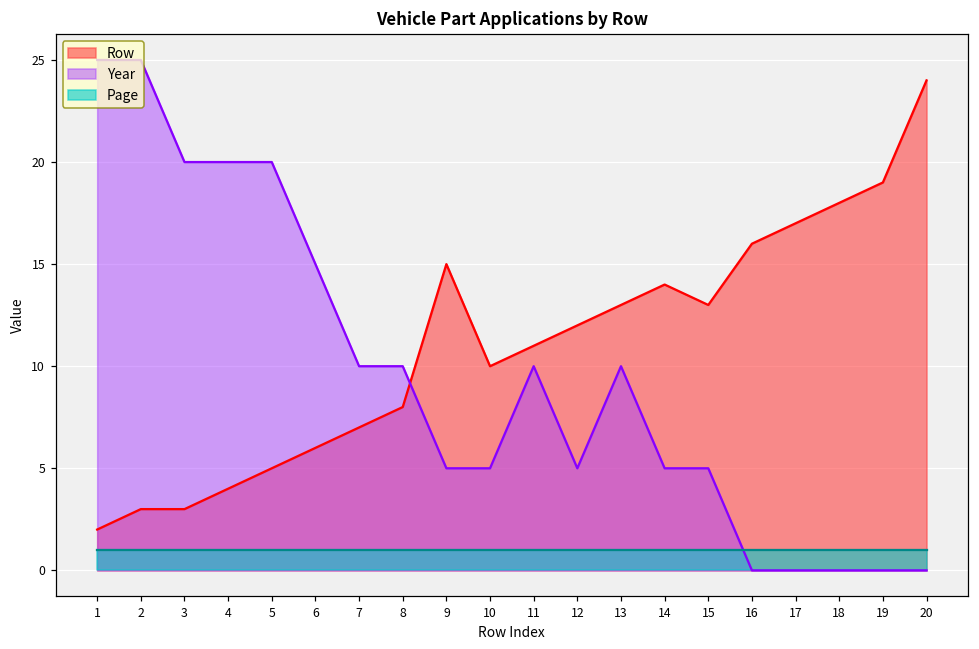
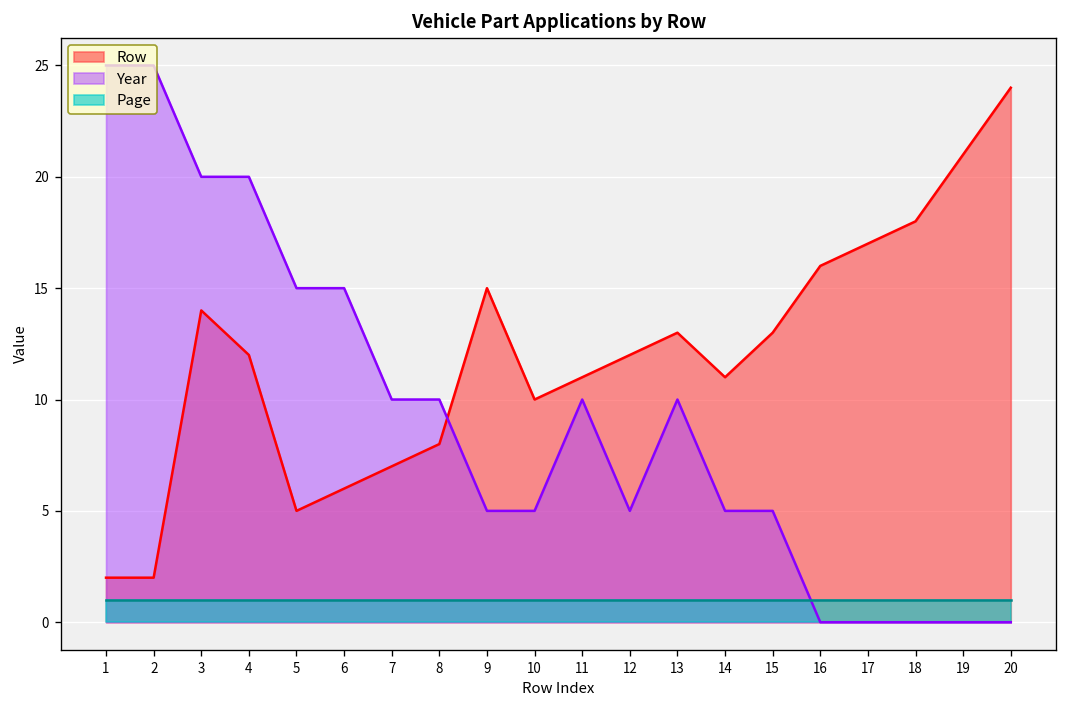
  {
    "Row": {
      "1": 2,
-     "2": 3,
-     "3": 3,
-     "4": 4,
+     "2": 2,
+     "3": 14,
+     "4": 12,
      "5": 5,
      "6": 6,
      "7": 7,
      "8": 8,
      "9": 15,
      "10": 10,
      "11": 11,
      "12": 12,
      "13": 13,
-     "14": 14,
+     "14": 11,
      "15": 13,
      "16": 16,
      "17": 17,
      "18": 18,
-     "19": 19,
+     "19": 21,
      "20": 24
    },
    "Year": {
      "3": 20.0,
      "4": 20.0,
-     "5": 20.0,
+     "5": 15.0,
      "6": 15.0,
      "7": 10.0,
      "8": 10.0,
      "9": 5.0,
      "10": 5.0,
      "11": 10.0,
      "12": 5.0,
      "13": 10.0,
      "14": 5.0,
      "15": 5.0
    }
  }
